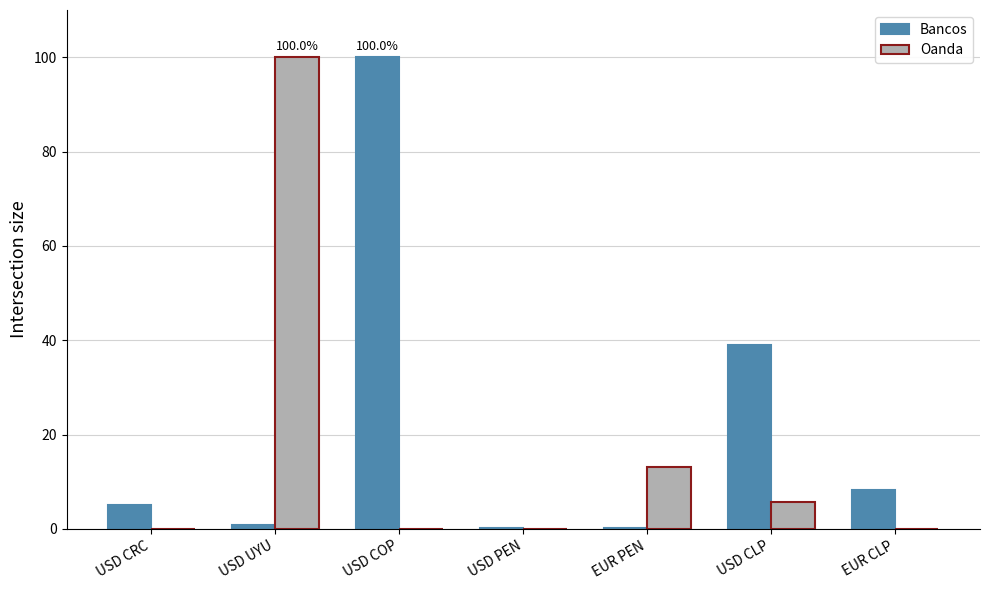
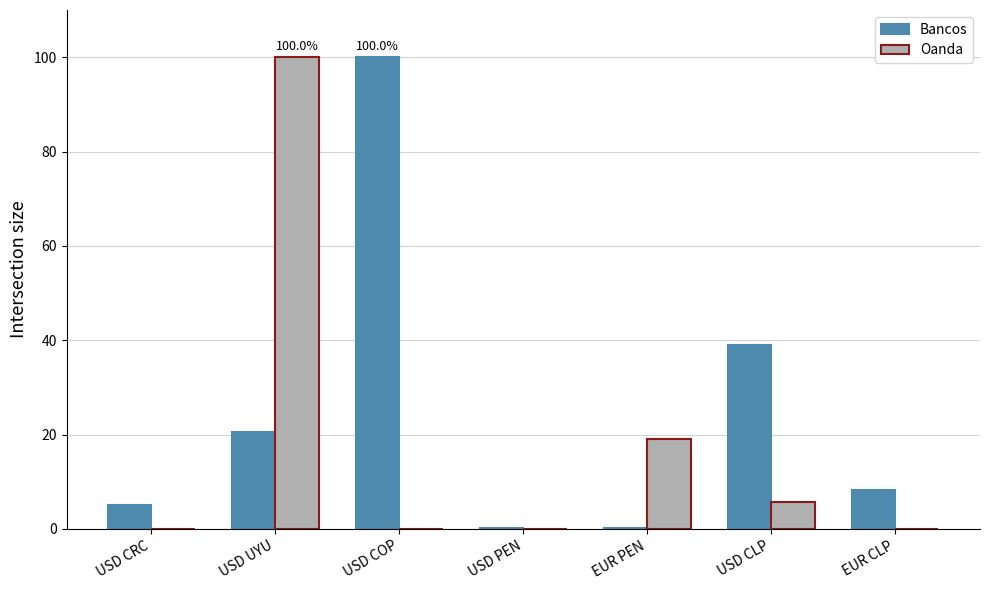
  {
    "Bancos": {
      "USD CRC": 5,
-     "USD UYU": 1,
+     "USD UYU": 21,
      "USD CLP": 39,
      "EUR CLP": 8
    },
    "Oanda": {
-     "EUR PEN": 13,
+     "EUR PEN": 19,
      "USD CLP": 6
    }
  }
